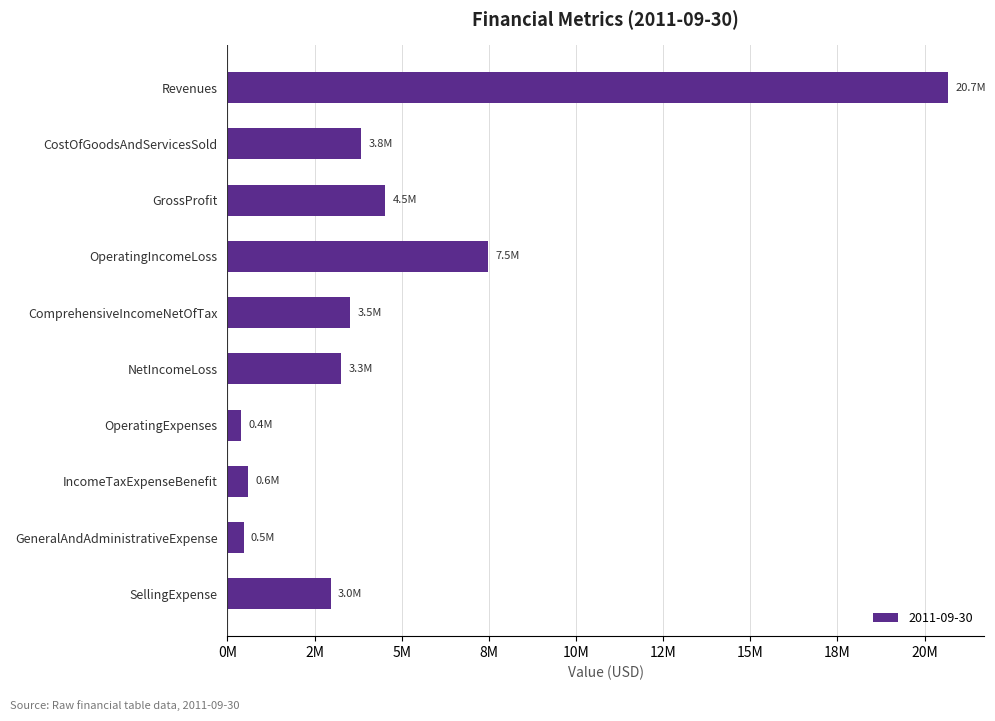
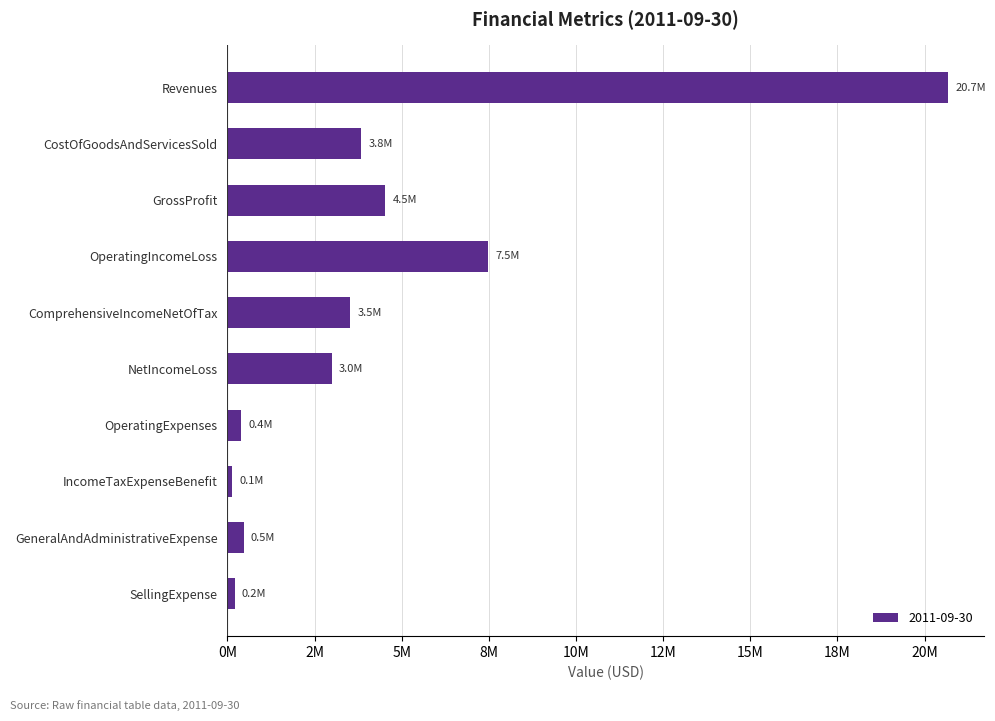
  {
    "Revenues": "20.7M",
    "CostOfGoodsAndServicesSold": "3.8M",
    "GrossProfit": "4.5M",
    "OperatingIncomeLoss": "7.5M",
    "ComprehensiveIncomeNetOfTax": "3.5M",
-   "NetIncomeLoss": "3.3M",
+   "NetIncomeLoss": "3.0M",
    "OperatingExpenses": "0.4M",
-   "IncomeTaxExpenseBenefit": "0.6M",
+   "IncomeTaxExpenseBenefit": "0.1M",
    "GeneralAndAdministrativeExpense": "0.5M",
-   "SellingExpense": "3.0M"
+   "SellingExpense": "0.2M"
  }
